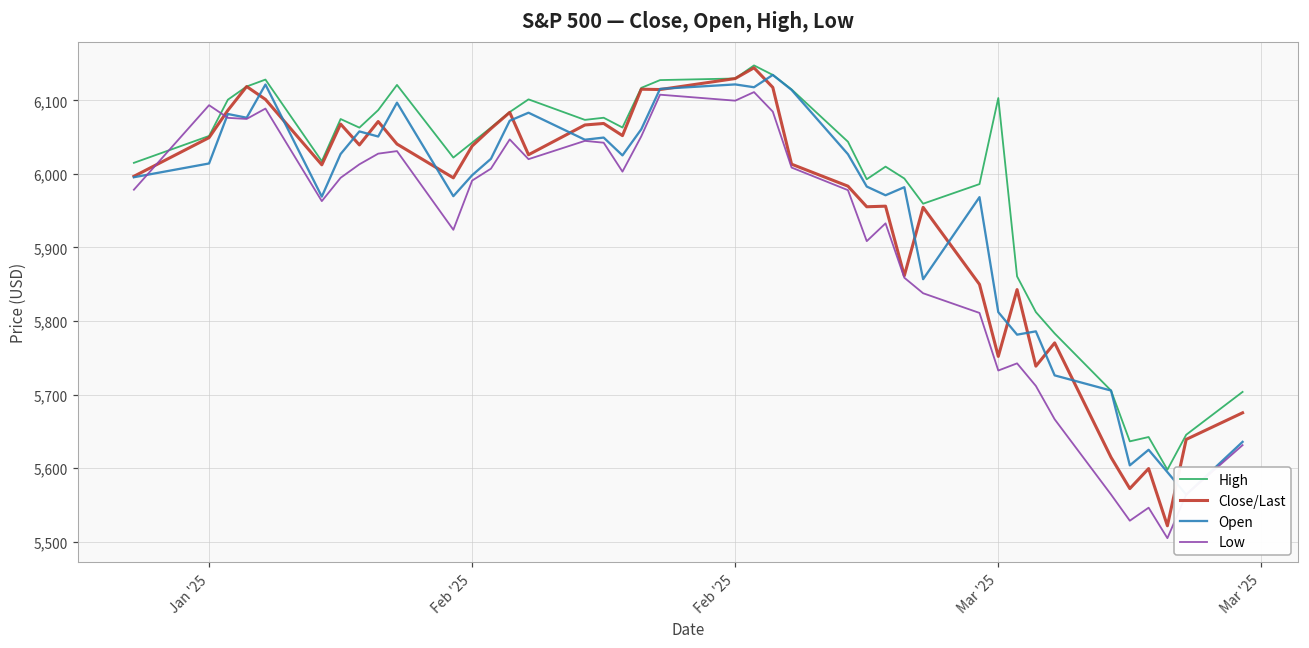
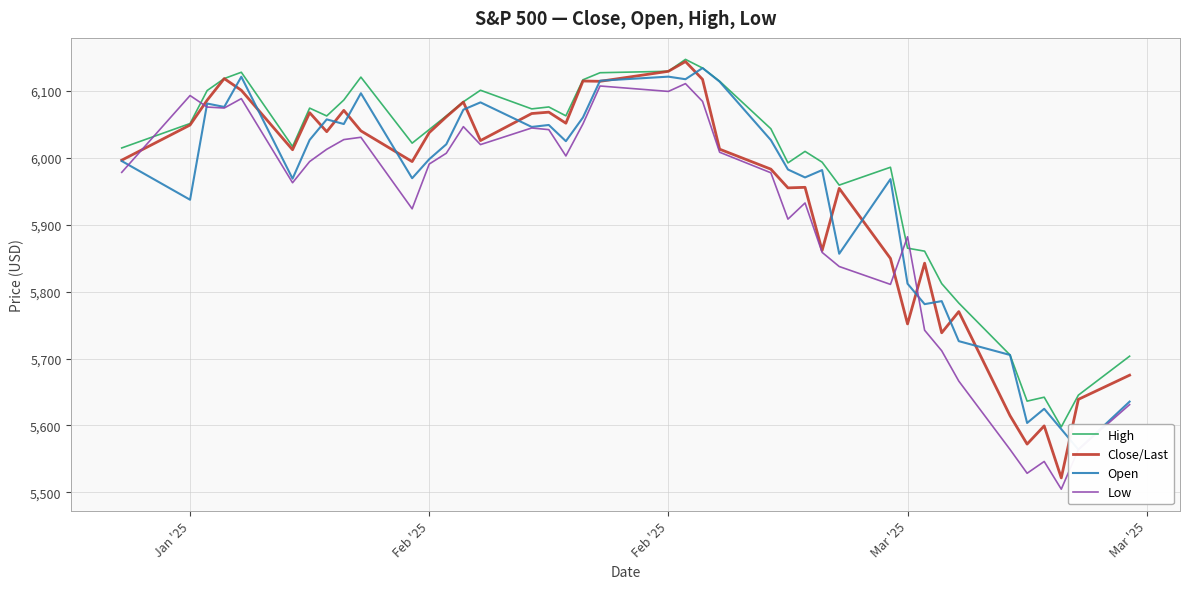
  {
    "High": {
-     "Mar '25": "6,100"
+     "Mar '25": "5,870"
    },
    "Close/Last": {
      "Mar '25": "5,750"
    },
    "Open": {
-     "Jan '25": "6,010",
+     "Jan '25": "5,940",
      "Mar '25": "5,810"
    },
    "Low": {
      "Jan '25": "6,090",
-     "Mar '25": "5,730"
+     "Mar '25": "5,880"
    }
  }
